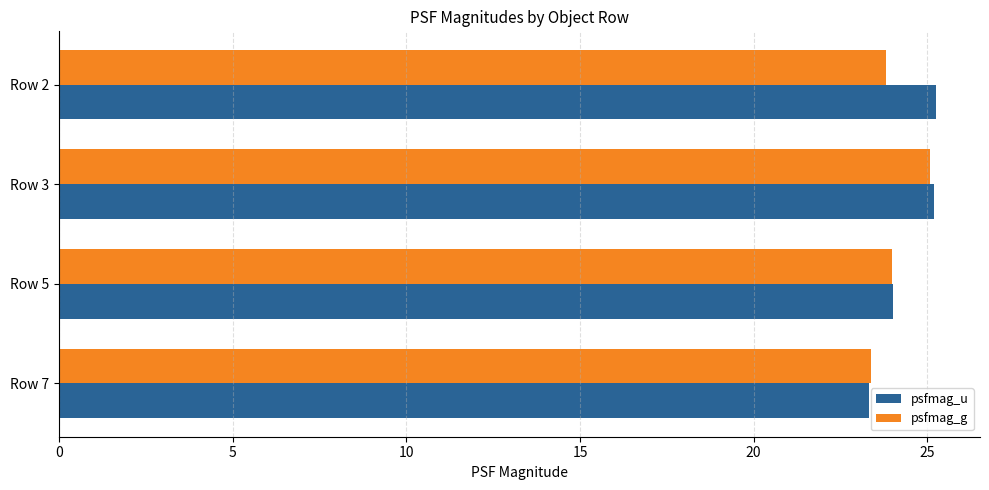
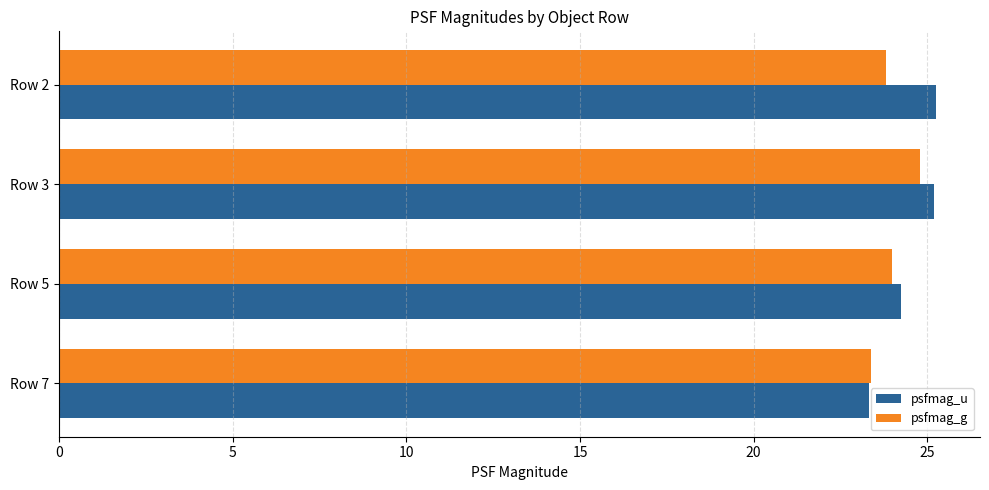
  {
    "psfmag_u": {
      "Row 2": 25.3,
      "Row 3": 25.2,
-     "Row 5": 24.0,
+     "Row 5": 24.3,
      "Row 7": 23.3
    },
    "psfmag_g": {
      "Row 2": 23.8,
-     "Row 3": 25.1,
+     "Row 3": 24.8,
      "Row 5": 24.0,
      "Row 7": 23.4
    }
  }
